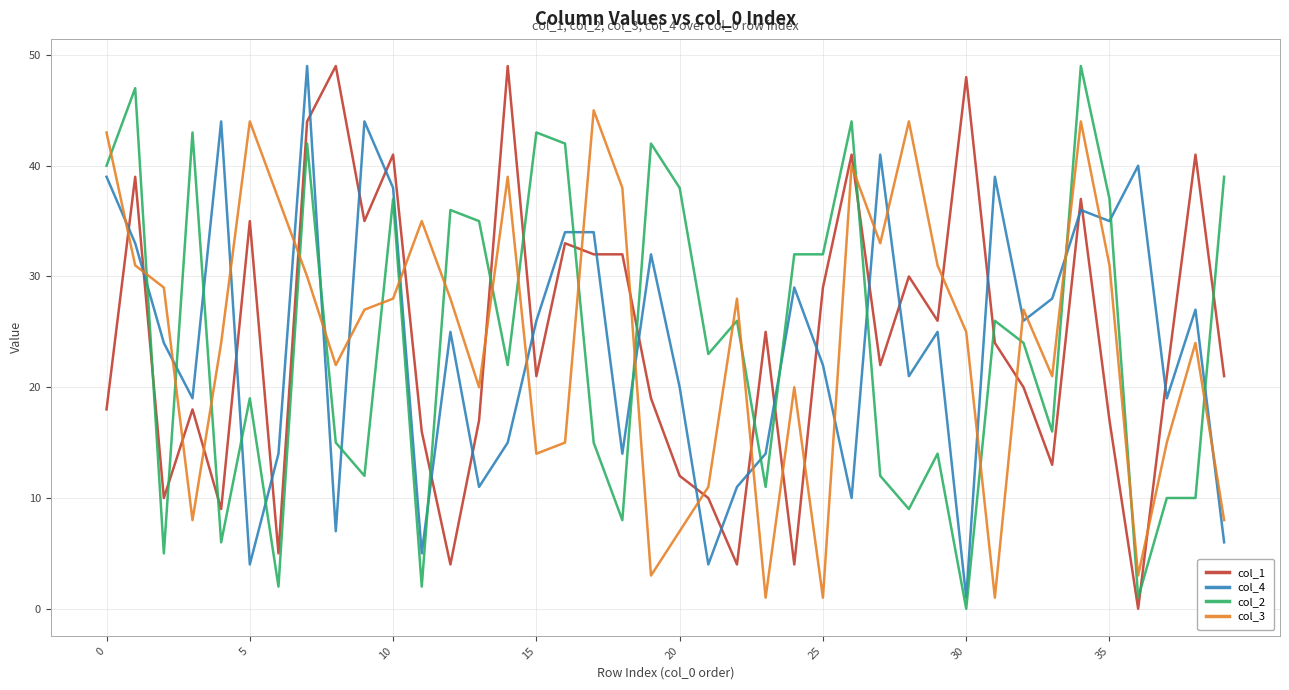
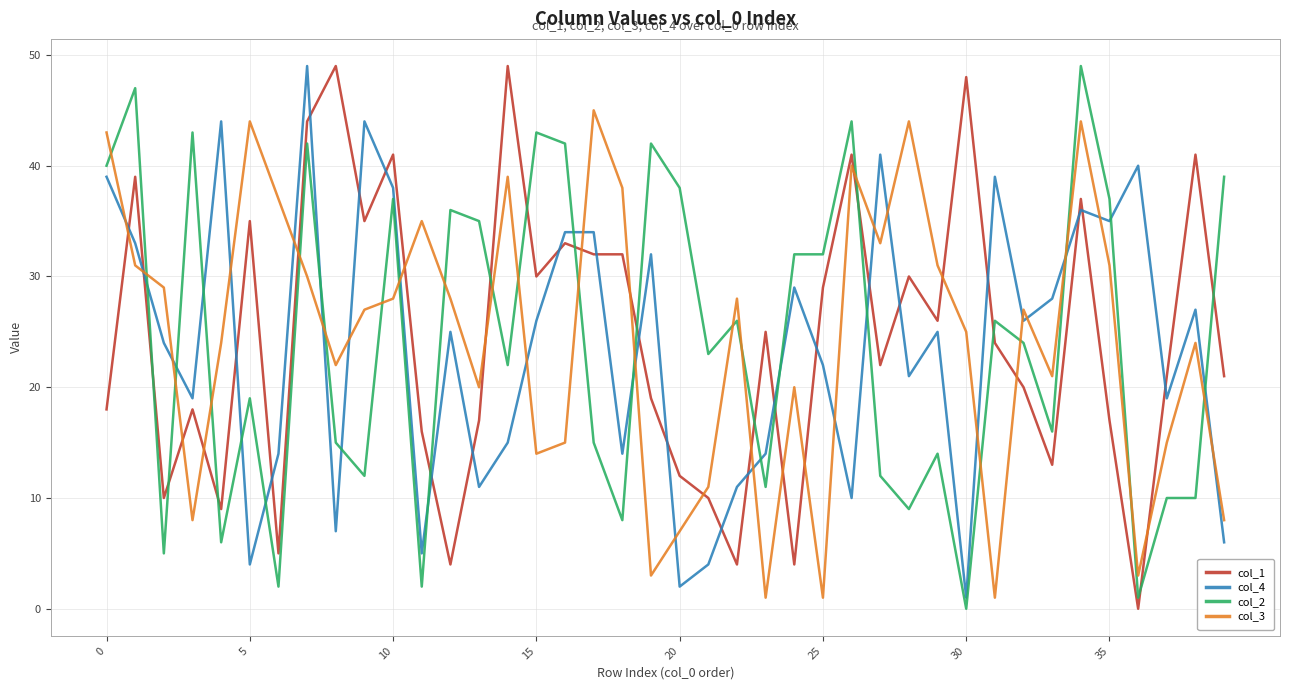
  {
    "col_1": {
      "0": 18,
      "5": 35,
      "10": 41,
-     "15": 21,
+     "15": 30,
      "20": 12,
      "25": 29,
      "30": 48,
      "35": 17
    },
    "col_4": {
      "0": 39,
      "5": 4,
      "10": 38,
      "15": 26,
-     "20": 20,
+     "20": 2,
      "25": 22,
      "30": 1,
      "35": 35
    },
    "col_2": {
      "0": 40,
      "5": 19,
      "10": 37,
      "15": 43,
      "20": 38,
      "25": 32,
      "30": 0,
      "35": 37
    },
    "col_3": {
      "0": 43,
      "5": 44,
      "10": 28,
      "15": 14,
      "20": 7,
      "25": 1,
      "30": 25,
      "35": 31
    }
  }
